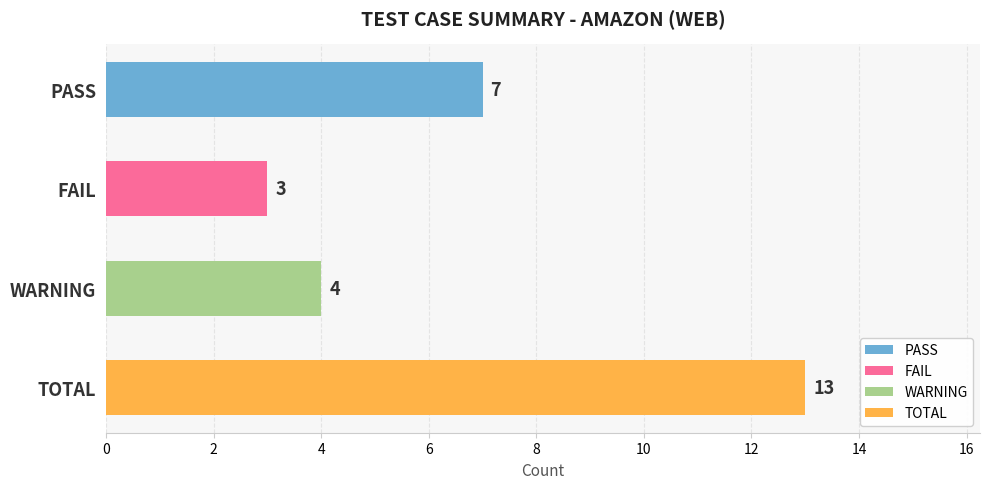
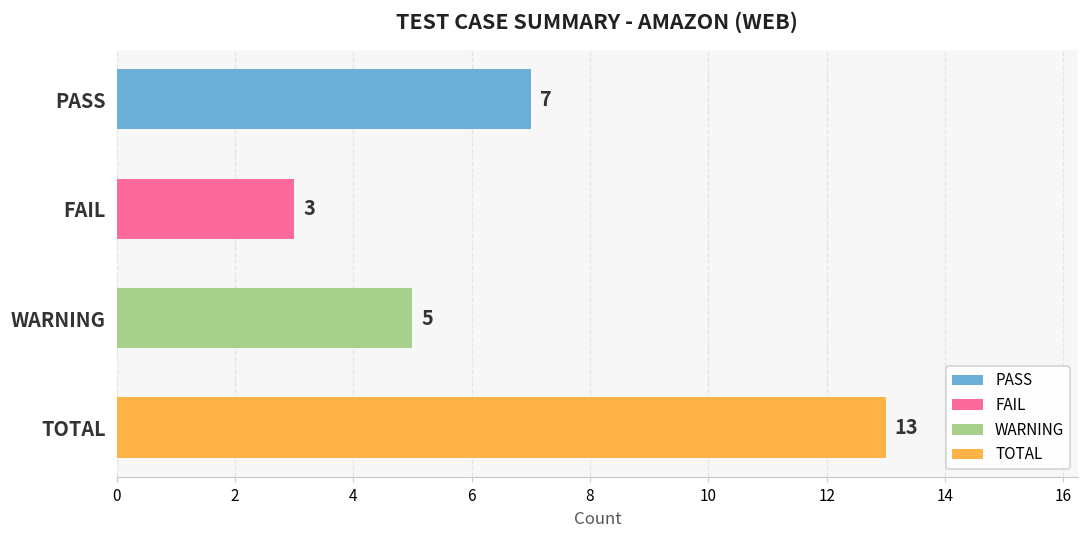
  {
    "PASS": 7,
    "FAIL": 3,
-   "WARNING": 4,
+   "WARNING": 5,
    "TOTAL": 13
  }
